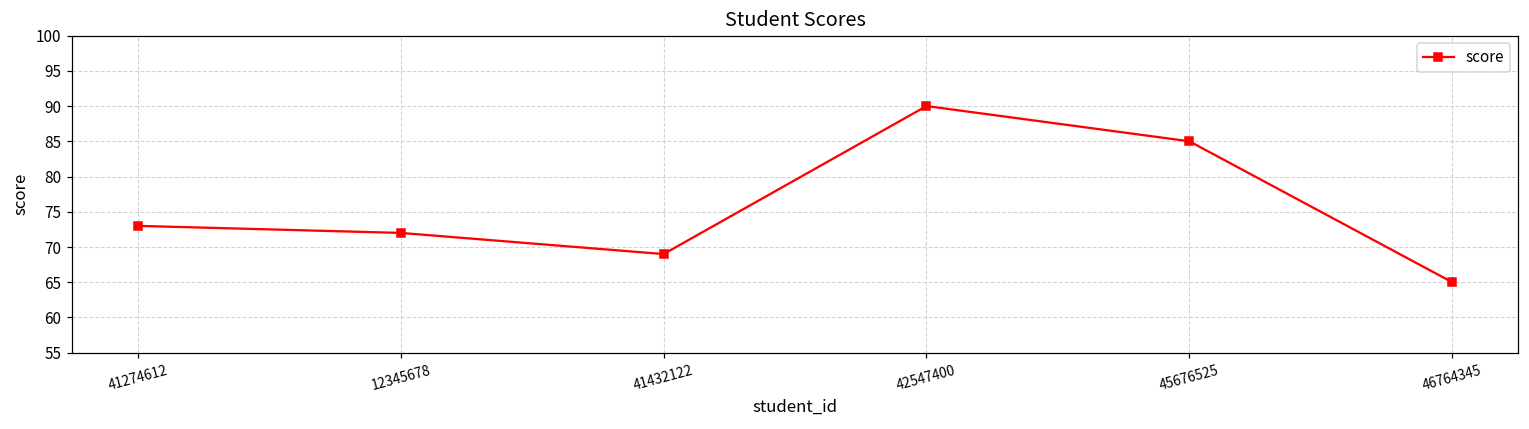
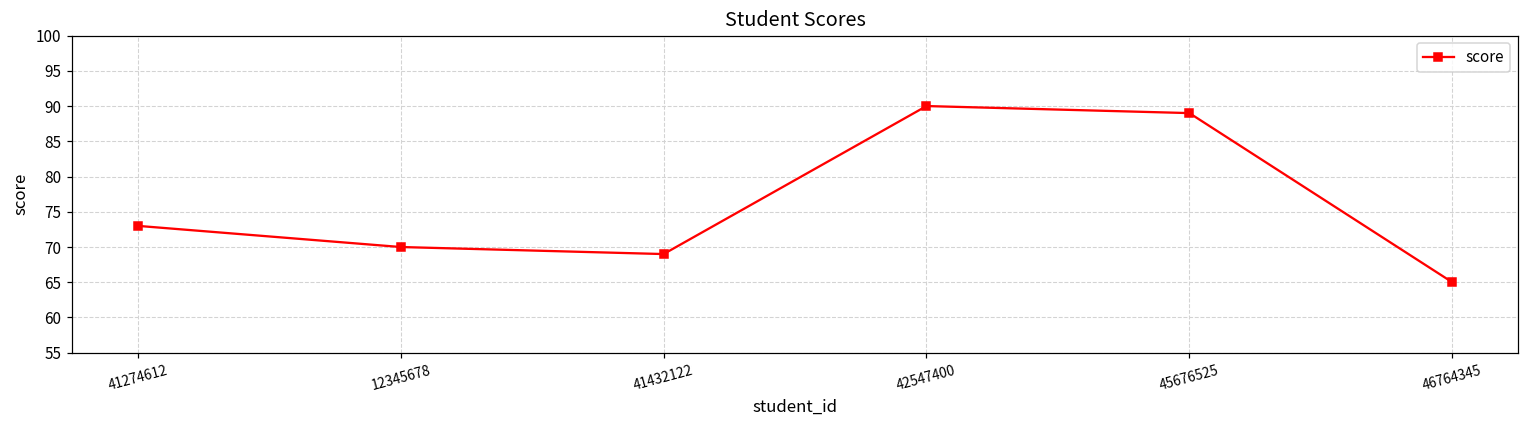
  {
    "41274612": 73,
-   "12345678": 72,
+   "12345678": 70,
    "41432122": 69,
    "42547400": 90,
-   "45676525": 85,
+   "45676525": 89,
    "46764345": 65
  }
